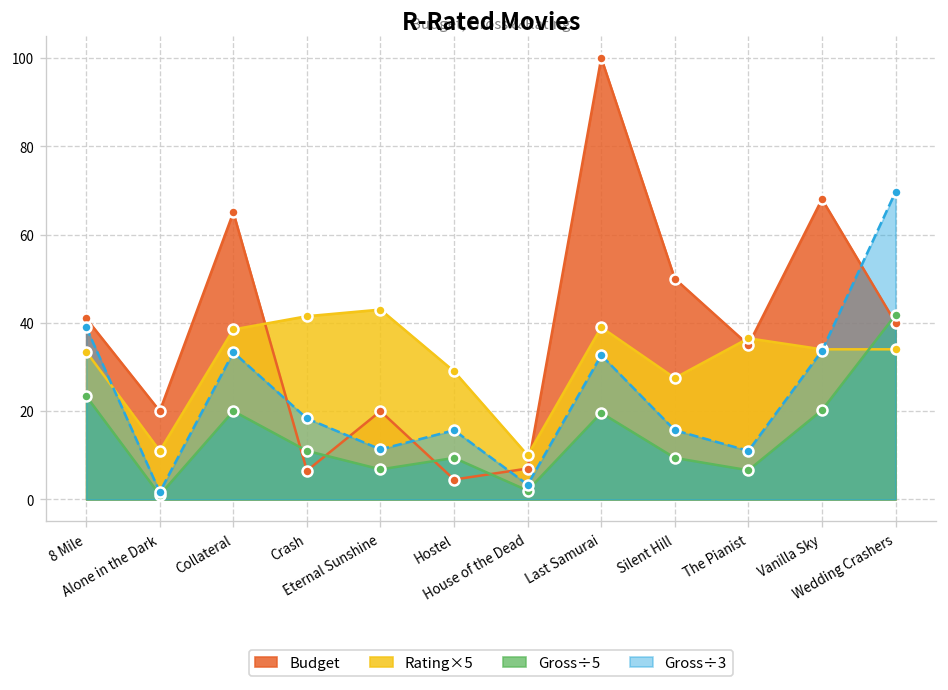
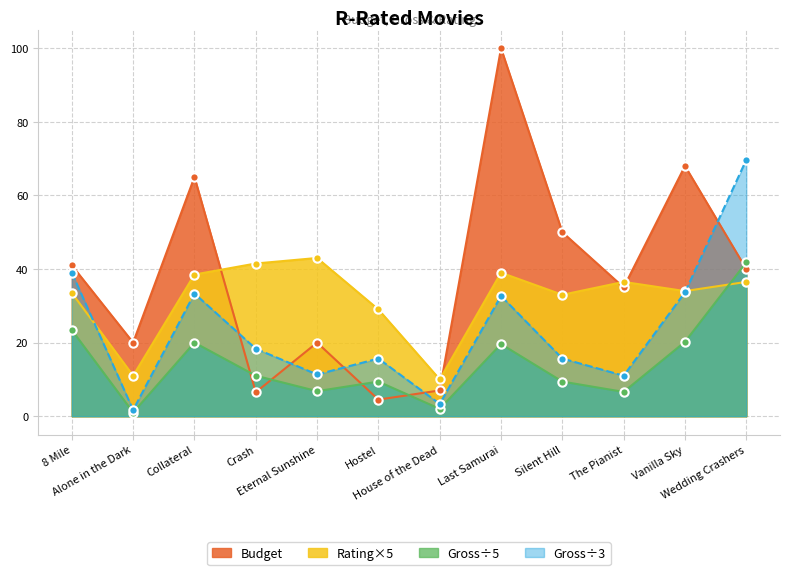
  {
    "Budget": {
      "8 Mile": 41,
      "Alone in the Dark": 20,
      "Collateral": 65,
      "Crash": 7,
      "Eternal Sunshine": 20,
      "Hostel": 5,
      "House of the Dead": 7,
      "Last Samurai": 100,
      "Silent Hill": 50,
      "The Pianist": 35,
      "Vanilla Sky": 68,
      "Wedding Crashers": 40
    },
    "Rating×5": {
      "8 Mile": 34,
      "Alone in the Dark": 11,
      "Collateral": 39,
      "Crash": 42,
      "Eternal Sunshine": 43,
      "Hostel": 29,
      "House of the Dead": 10,
      "Last Samurai": 39,
-     "Silent Hill": 28,
+     "Silent Hill": 33,
      "The Pianist": 37,
-     "Wedding Crashers": 34
+     "Wedding Crashers": 37
    },
    "Gross÷5": {
      "8 Mile": 23,
      "Collateral": 20,
      "Crash": 11,
      "Eternal Sunshine": 7,
      "Hostel": 9,
      "House of the Dead": 2,
      "Last Samurai": 20,
      "Silent Hill": 9,
      "The Pianist": 7,
      "Vanilla Sky": 20,
      "Wedding Crashers": 42
    },
    "Gross÷3": {
      "8 Mile": 39,
      "Collateral": 33,
      "Crash": 18,
      "Eternal Sunshine": 11,
      "Hostel": 16,
      "House of the Dead": 3,
      "Last Samurai": 33,
      "Silent Hill": 16,
      "The Pianist": 11,
      "Wedding Crashers": 70
    }
  }
